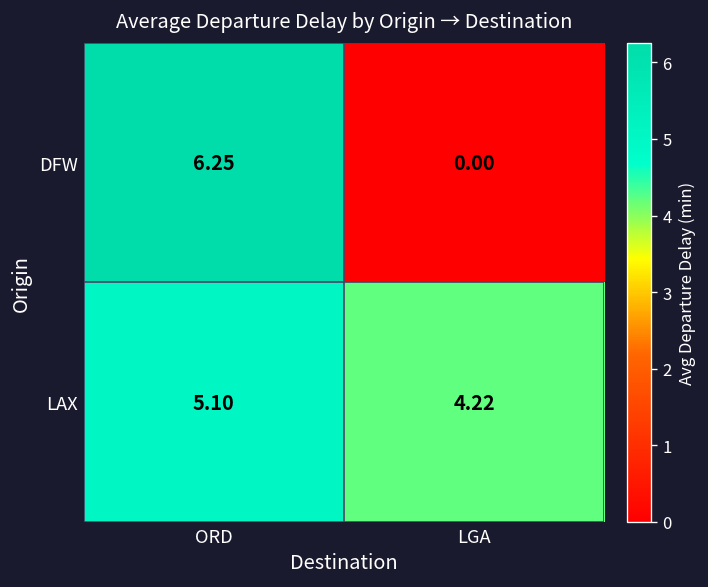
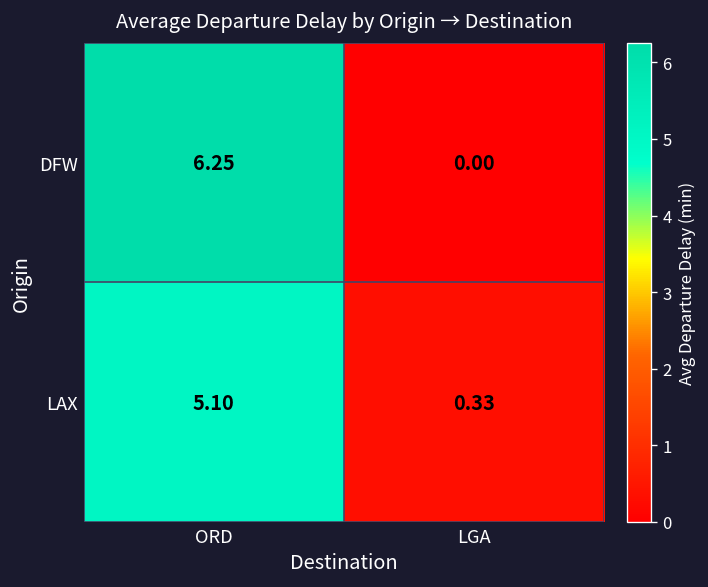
  {
    "DFW": {
      "ORD": 6.25,
      "LGA": 0.00
    },
    "LAX": {
      "ORD": 5.10,
-     "LGA": 4.22
+     "LGA": 0.33
    }
  }
